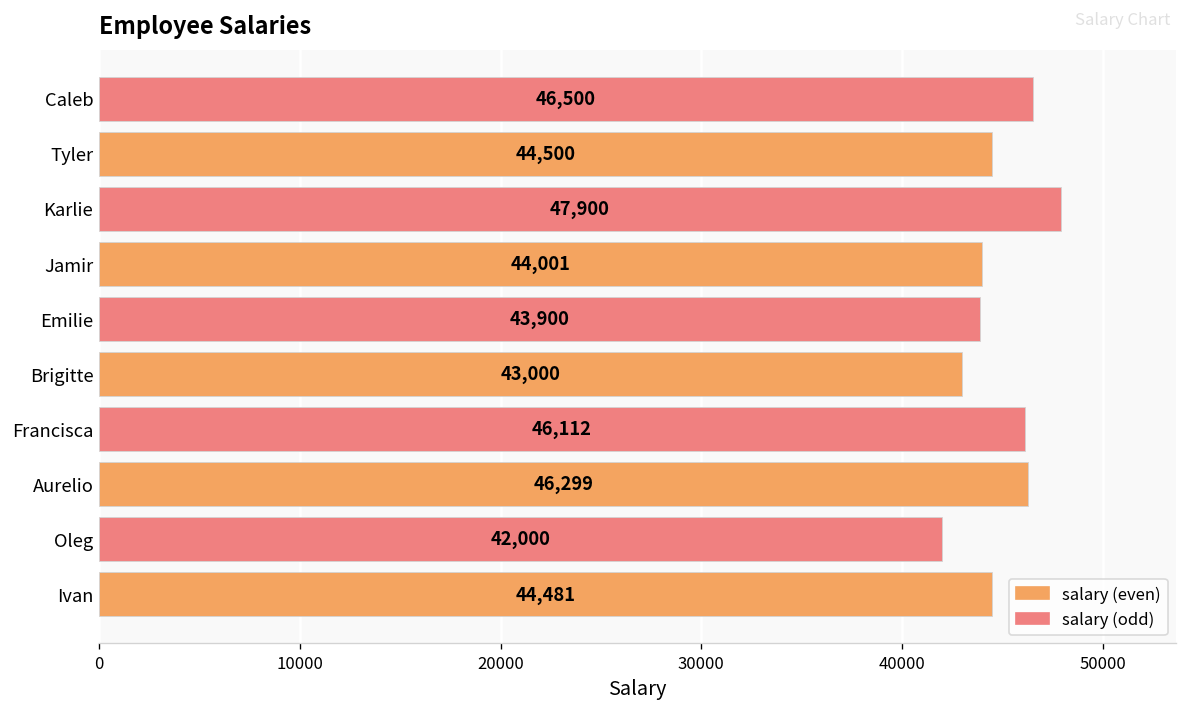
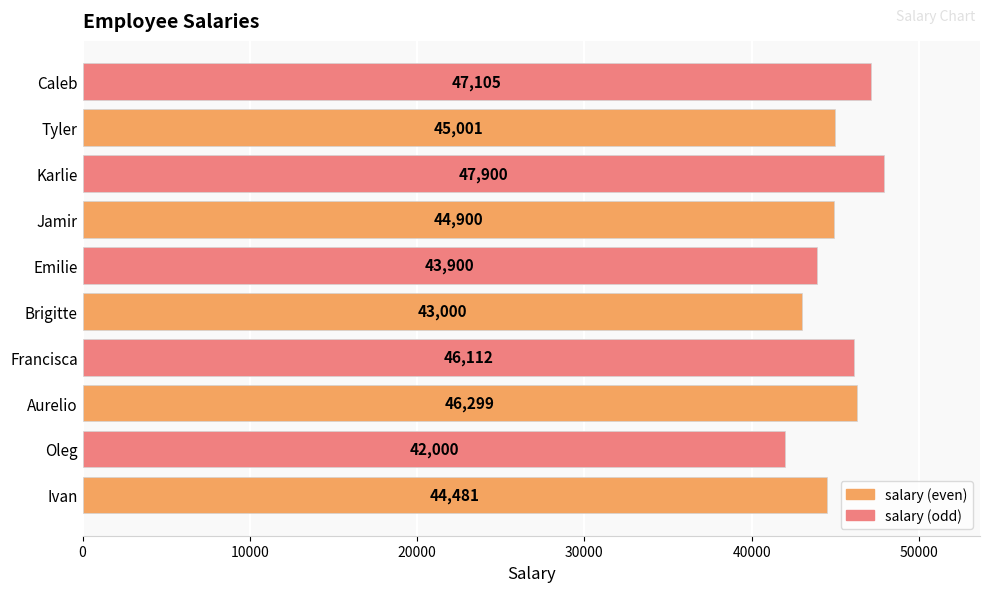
  {
-   "Caleb": "46,500",
-   "Tyler": "44,500",
+   "Caleb": "47,105",
+   "Tyler": "45,001",
    "Karlie": "47,900",
-   "Jamir": "44,001",
+   "Jamir": "44,900",
    "Emilie": "43,900",
    "Brigitte": "43,000",
    "Francisca": "46,112",
    "Aurelio": "46,299",
    "Oleg": "42,000",
    "Ivan": "44,481"
  }
